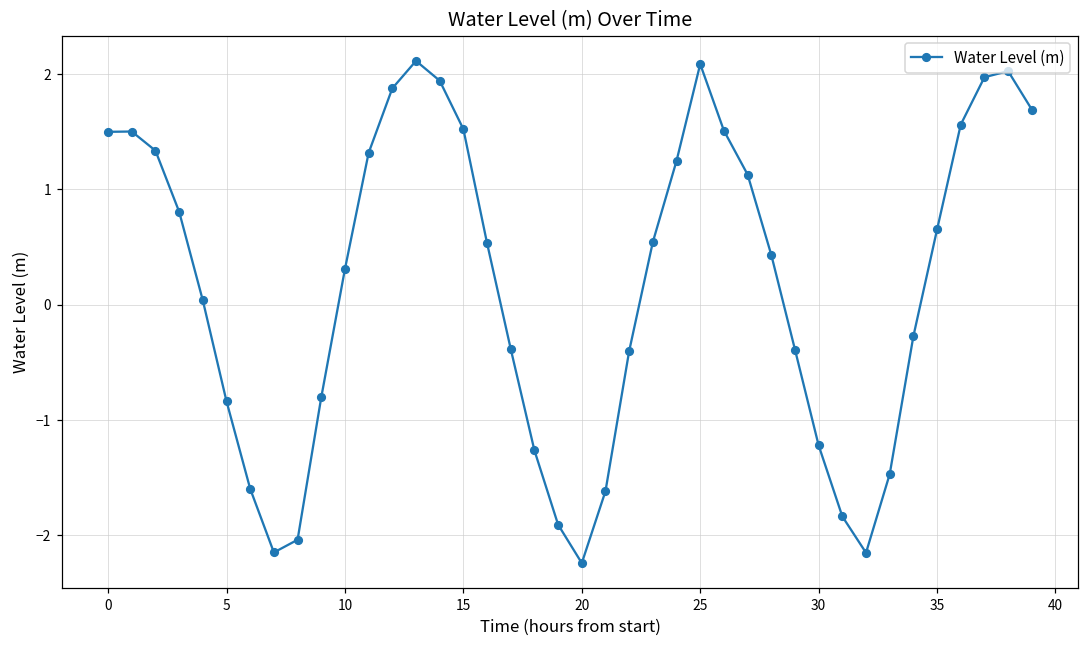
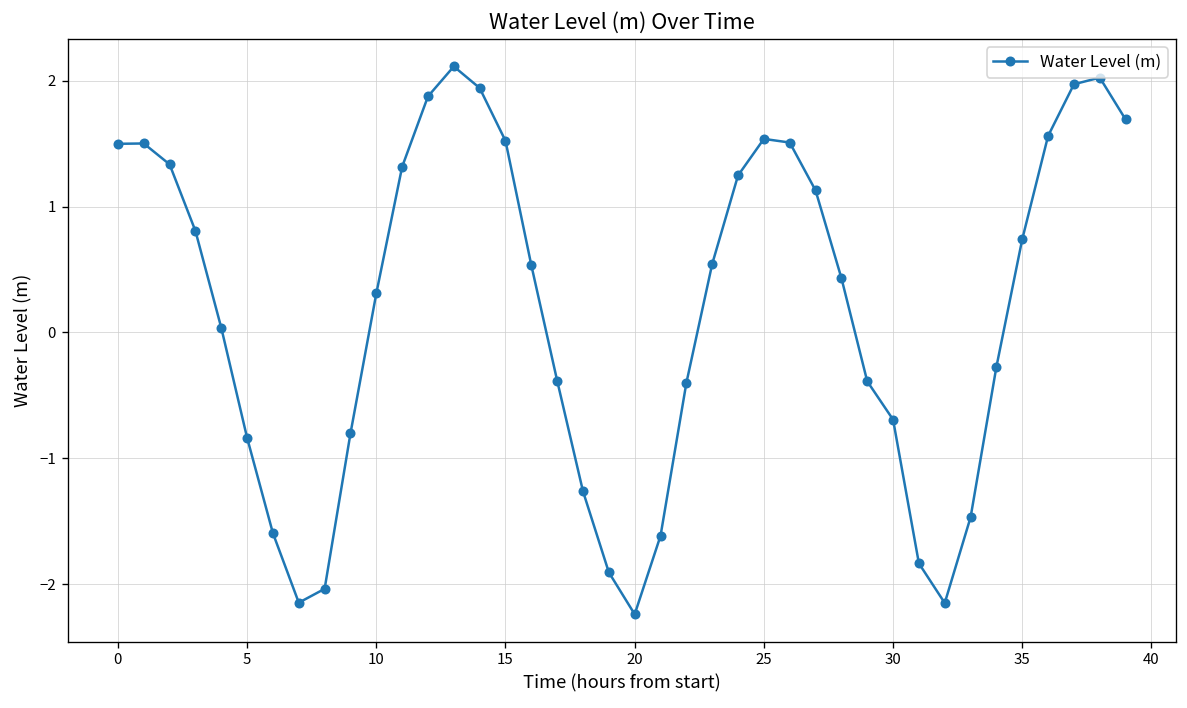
  {
    "0": 1.50,
    "5": -0.84,
    "10": 0.31,
    "15": 1.52,
    "20": -2.24,
-   "25": 2.09,
-   "30": -1.22,
-   "35": 0.65
+   "25": 1.54,
+   "30": -0.69,
+   "35": 0.74
  }
